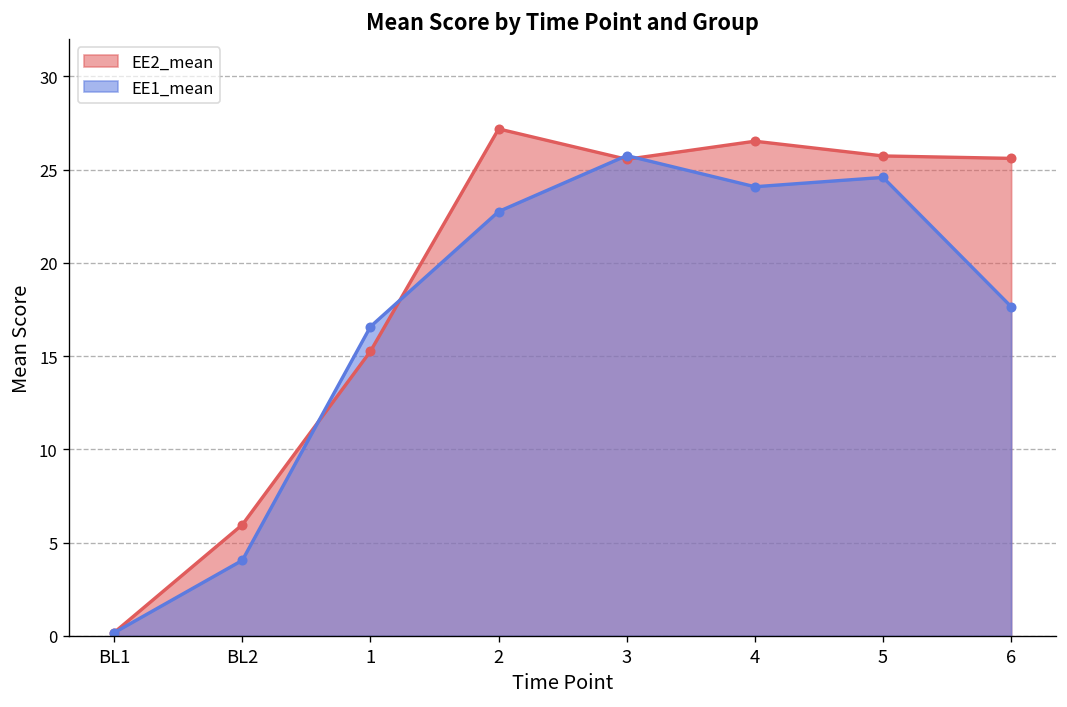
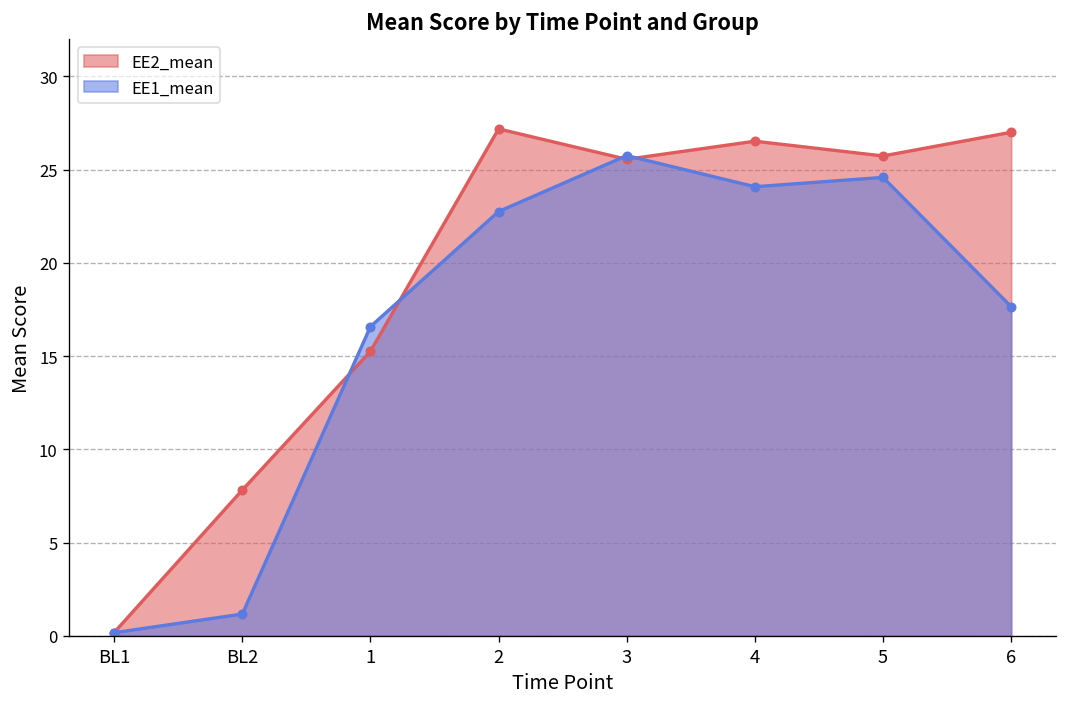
  {
    "EE2_mean": {
-     "BL2": 6.0,
+     "BL2": 7.8,
      "1": 15.3,
      "2": 27.2,
      "3": 25.6,
      "4": 26.5,
      "5": 25.7,
-     "6": 25.6
+     "6": 27.0
    },
    "EE1_mean": {
-     "BL2": 4.1,
+     "BL2": 1.2,
      "1": 16.6,
      "2": 22.8,
      "3": 25.8,
      "4": 24.1,
      "5": 24.6,
      "6": 17.7
    }
  }
